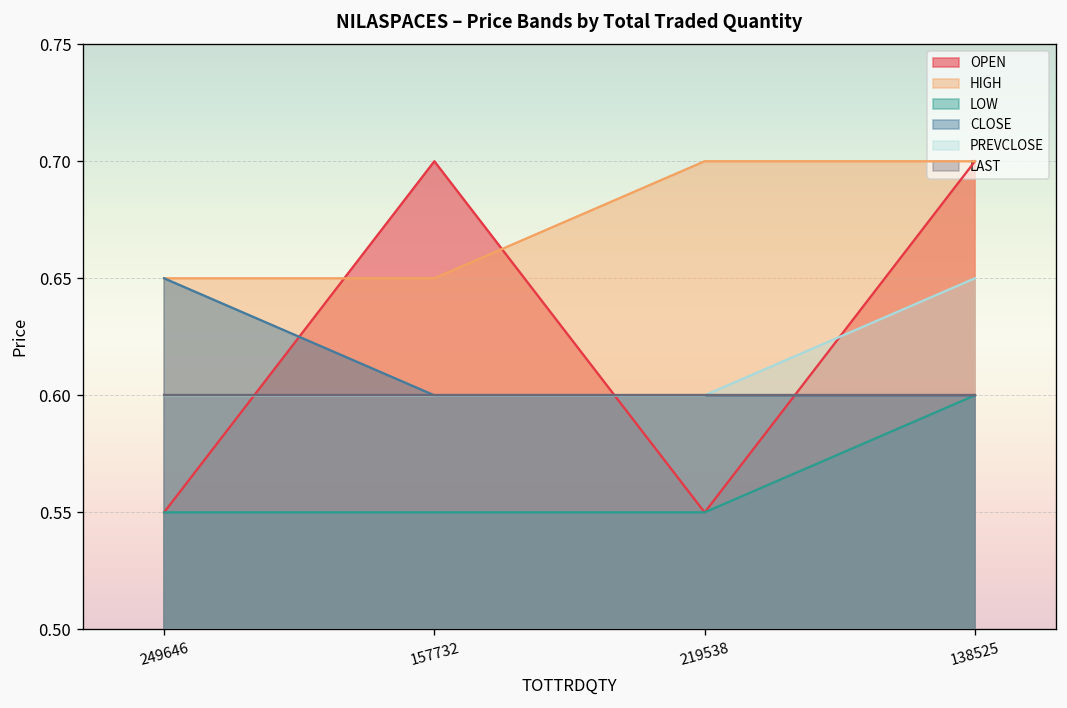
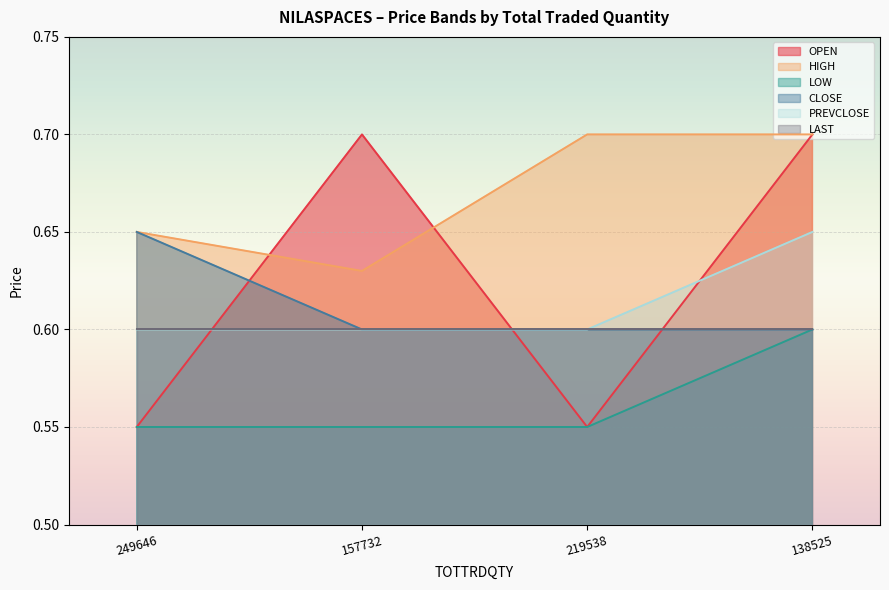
  {
    "OPEN": {
      "157732": 0.70
    },
    "HIGH": {
-     "157732": 0.65,
+     "157732": 0.63,
      "219538": 0.70
    },
    "PREVCLOSE": {
      "138525": 0.65
    }
  }
